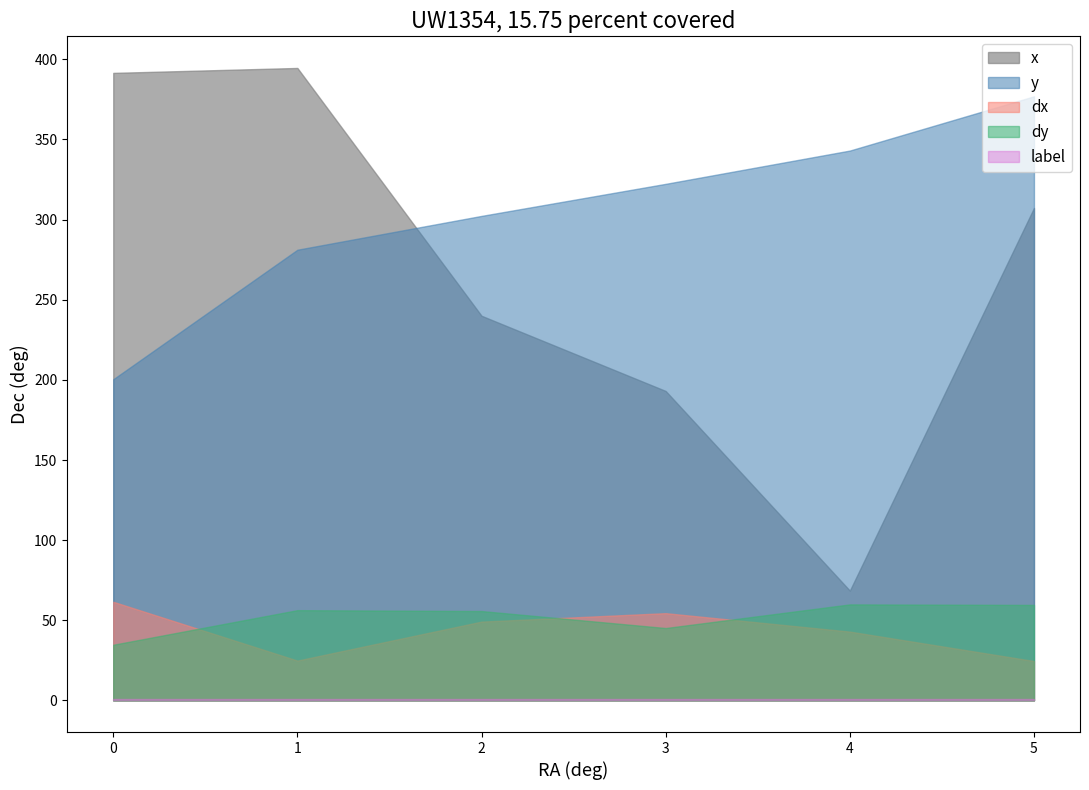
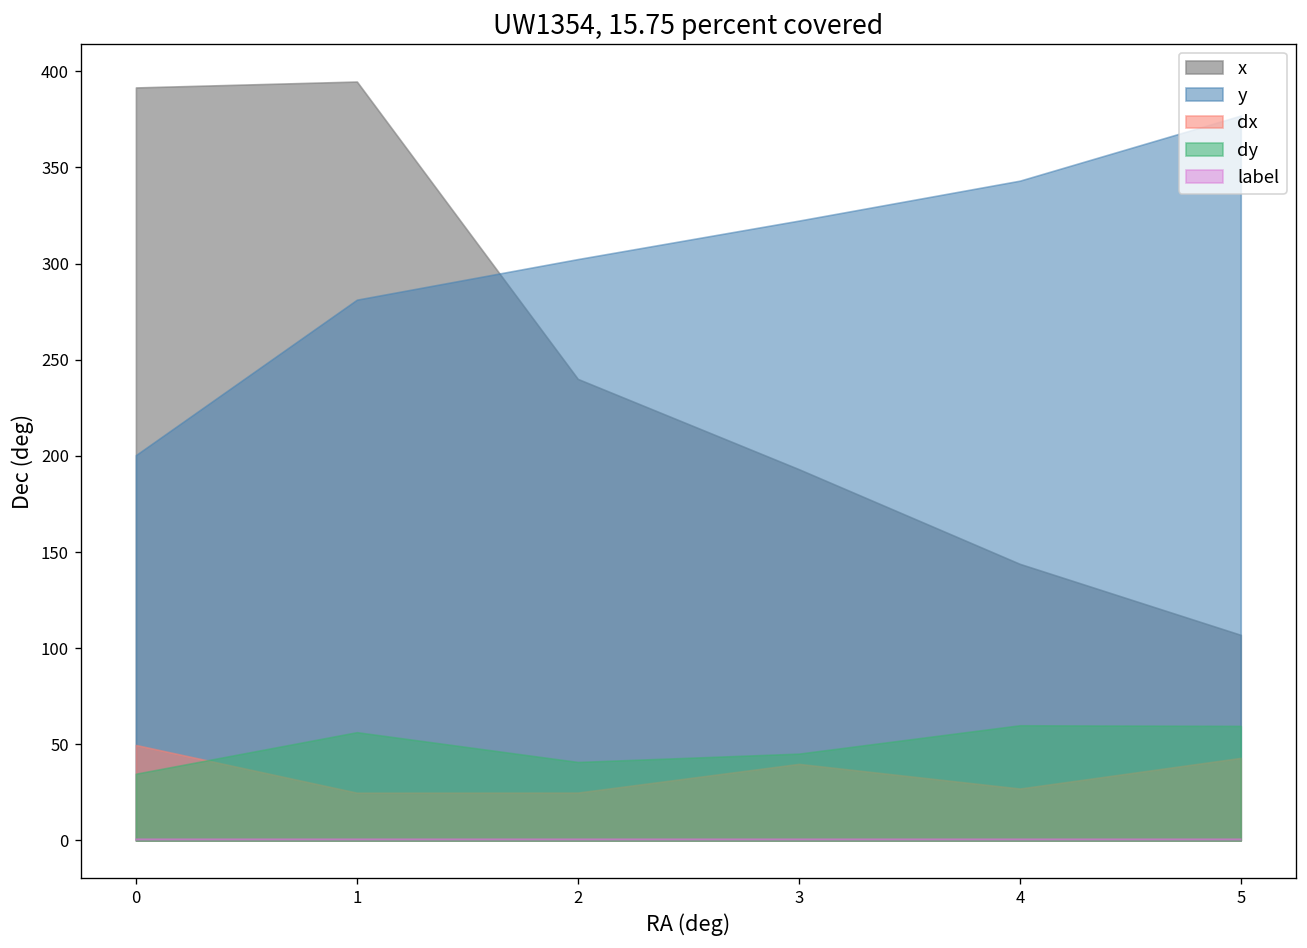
  {
    "x": {
      "0": 392,
      "1": 395,
      "2": 240,
      "3": 193,
-     "4": 69,
-     "5": 307
+     "4": 144,
+     "5": 107
    },
    "y": {
      "0": 200,
      "1": 281,
      "2": 302,
      "3": 322,
      "4": 343
    },
    "dx": {
-     "0": 62,
+     "0": 50,
      "1": 25,
-     "2": 49,
-     "3": 54,
-     "4": 43,
-     "5": 25
+     "2": 25,
+     "3": 40,
+     "4": 27,
+     "5": 43
    },
    "dy": {
      "0": 35,
      "1": 56,
-     "2": 56,
+     "2": 41,
      "3": 45,
      "4": 60,
      "5": 60
    }
  }
